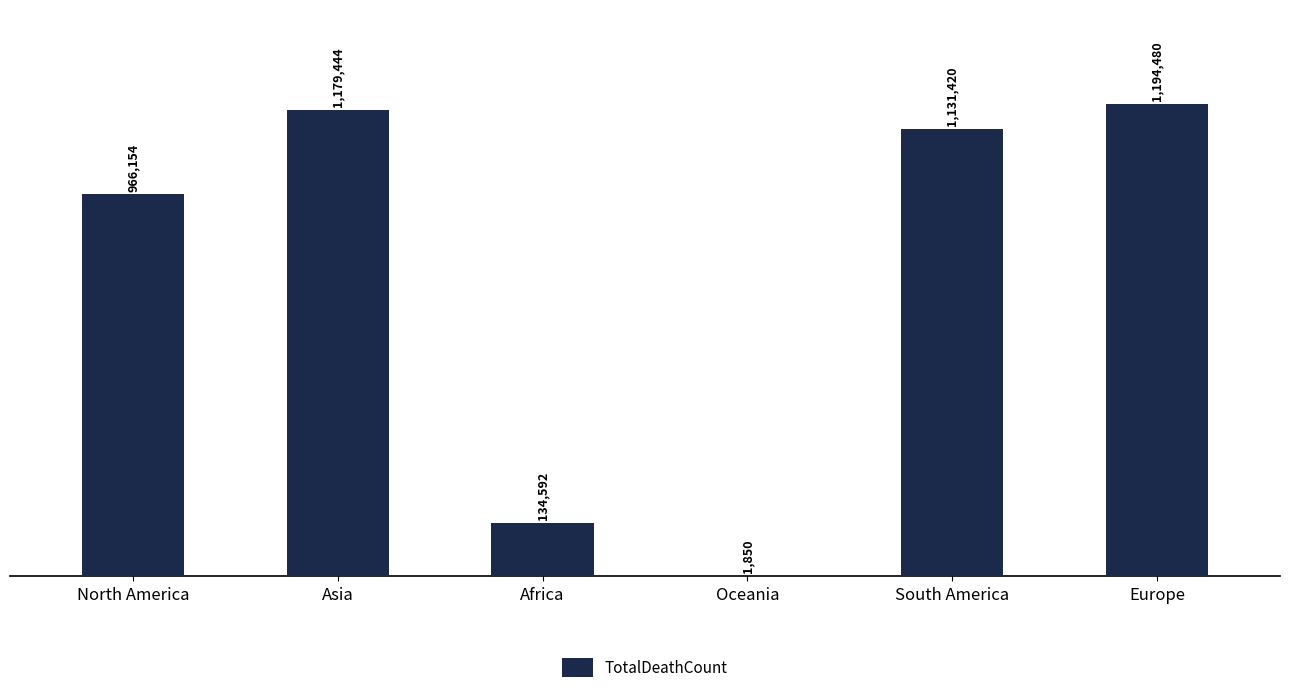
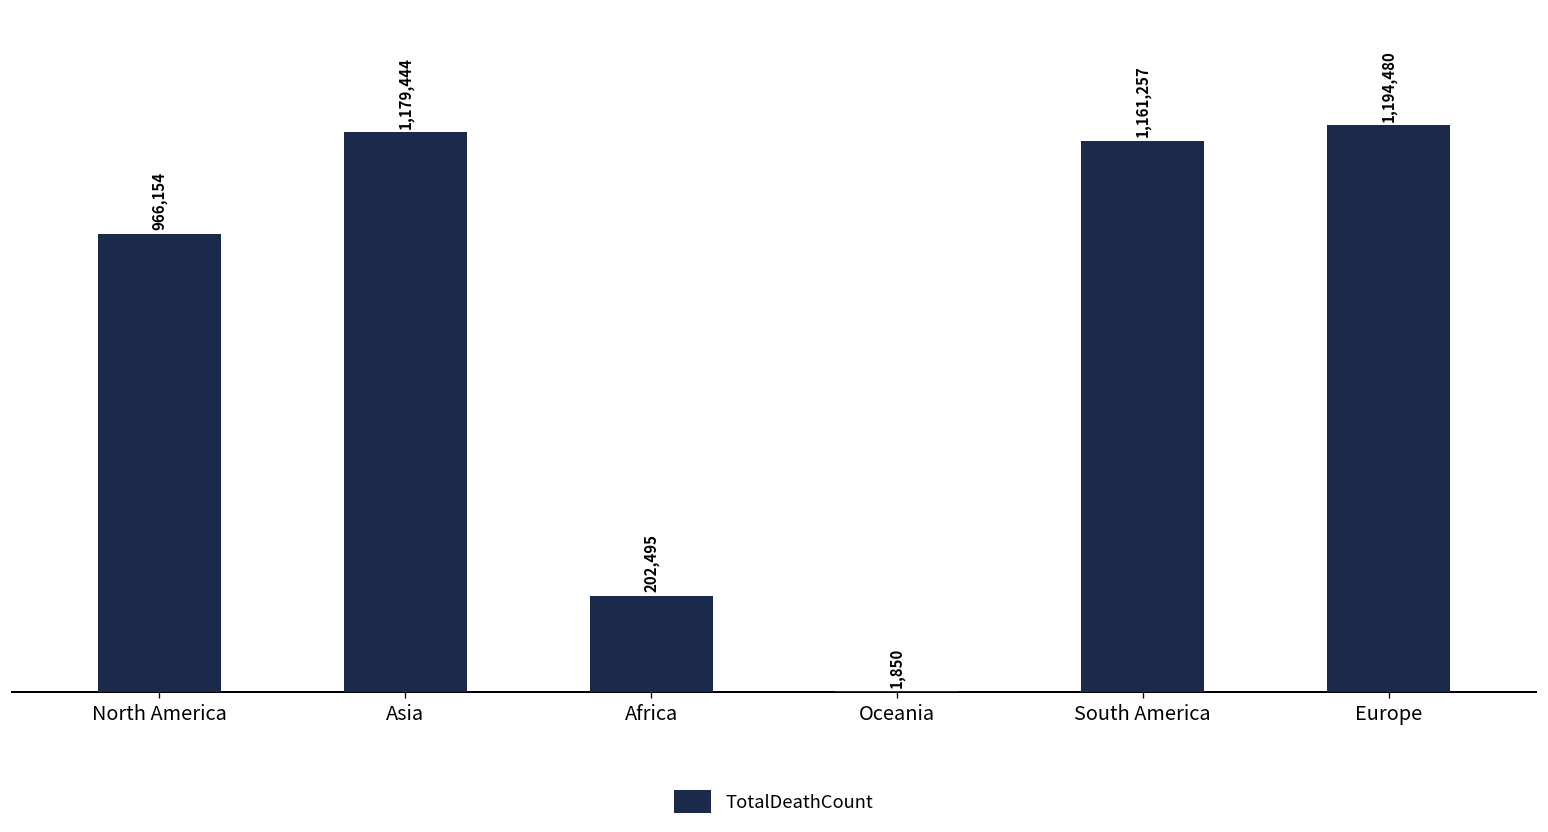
  {
    "North America": "966,154",
    "Asia": "1,179,444",
-   "Africa": "134,592",
+   "Africa": "202,495",
    "Oceania": "1,850",
-   "South America": "1,131,420",
+   "South America": "1,161,257",
    "Europe": "1,194,480"
  }
